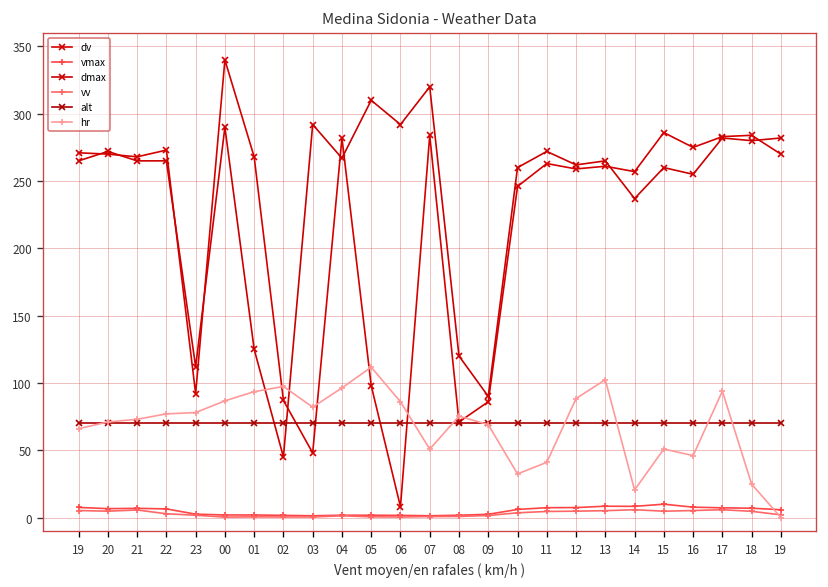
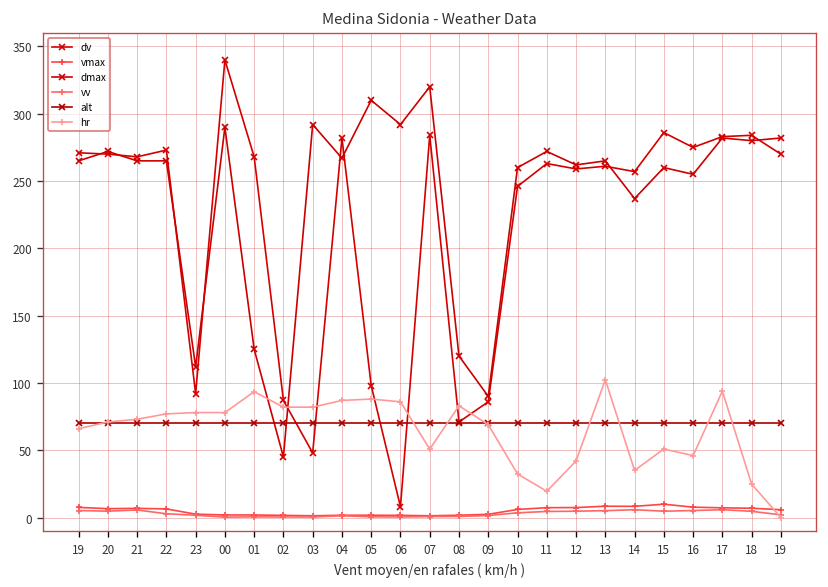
  {
    "hr": {
      "21": 73,
      "22": 77,
      "23": 78,
-     "00": 87,
+     "00": 78,
      "01": 94,
-     "02": 97,
+     "02": 82,
      "03": 82,
-     "04": 96,
-     "05": 112,
+     "04": 87,
+     "05": 88,
      "06": 86,
      "07": 51,
-     "08": 75,
+     "08": 83,
      "10": 32,
-     "11": 41,
-     "12": 88,
+     "11": 20,
+     "12": 42,
      "13": 102,
-     "14": 21,
+     "14": 35,
      "15": 51,
      "16": 46,
      "17": 94,
      "18": 25
    }
  }
